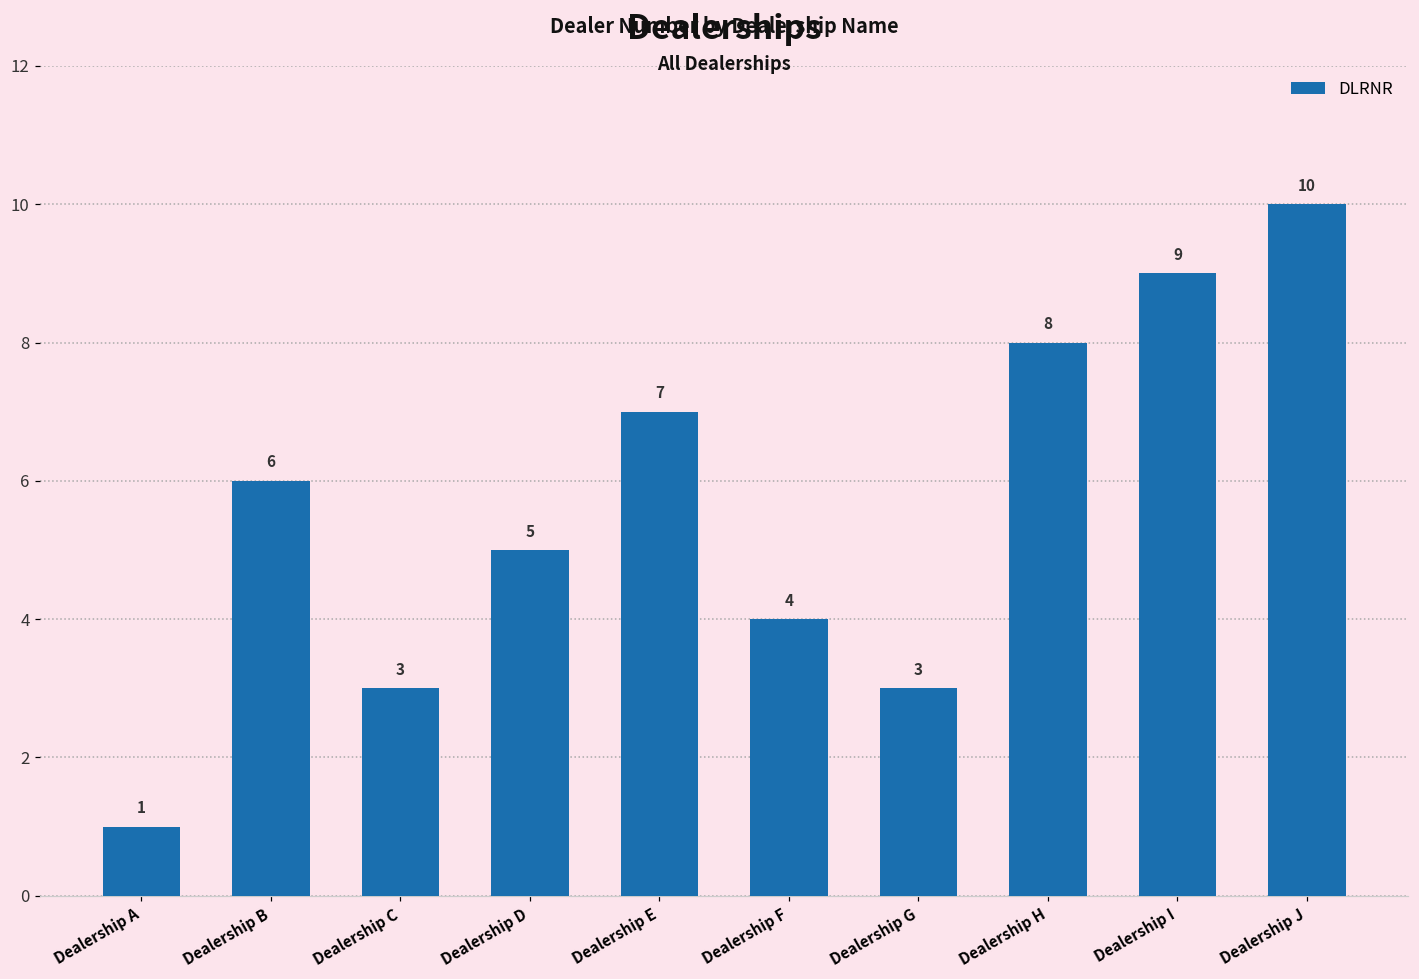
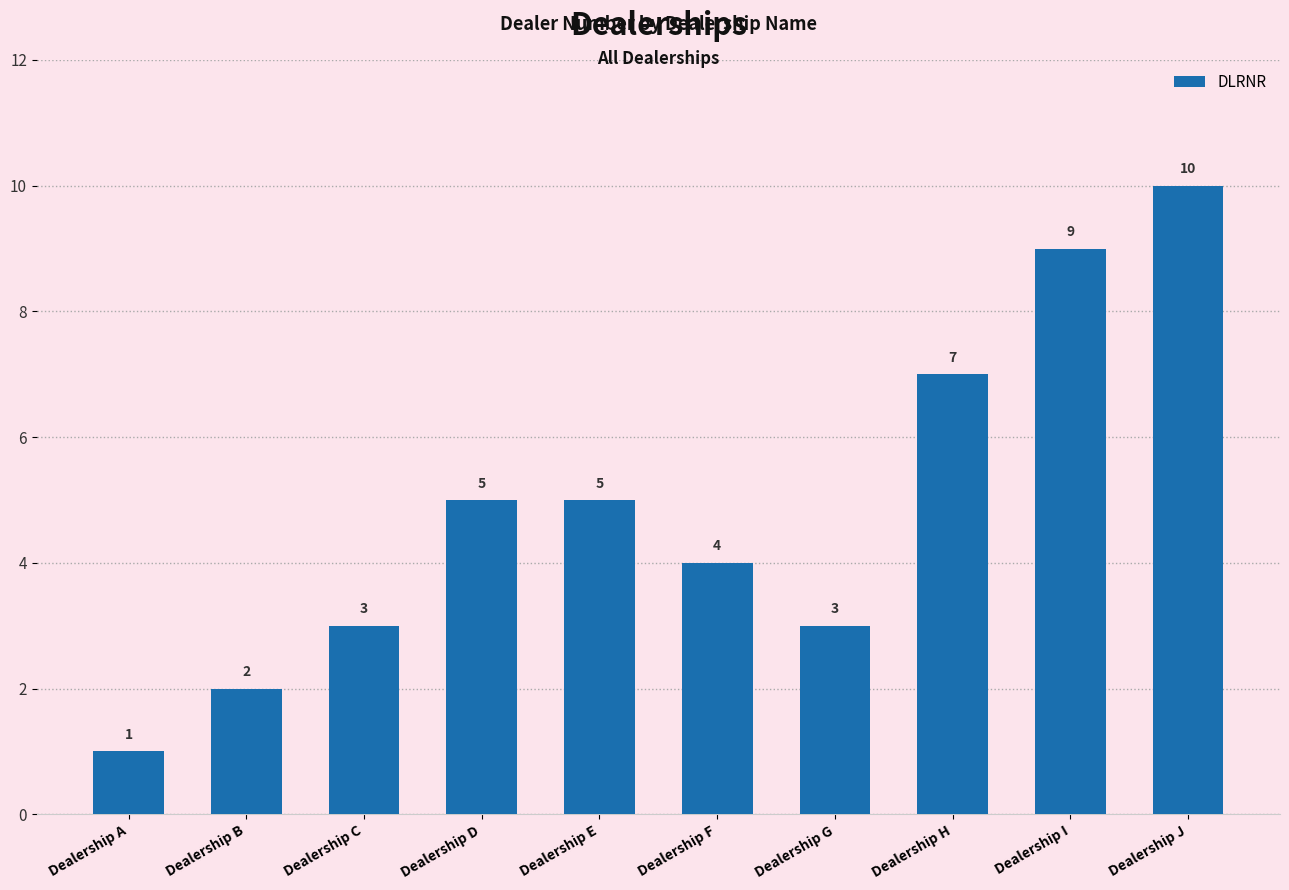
  {
    "Dealership A": 1,
-   "Dealership B": 6,
+   "Dealership B": 2,
    "Dealership C": 3,
    "Dealership D": 5,
-   "Dealership E": 7,
+   "Dealership E": 5,
    "Dealership F": 4,
    "Dealership G": 3,
-   "Dealership H": 8,
+   "Dealership H": 7,
    "Dealership I": 9,
    "Dealership J": 10
  }
